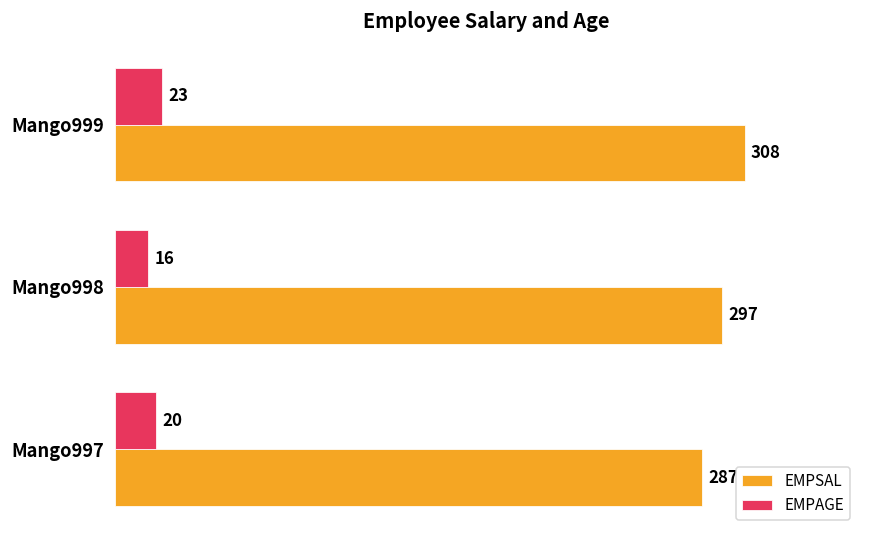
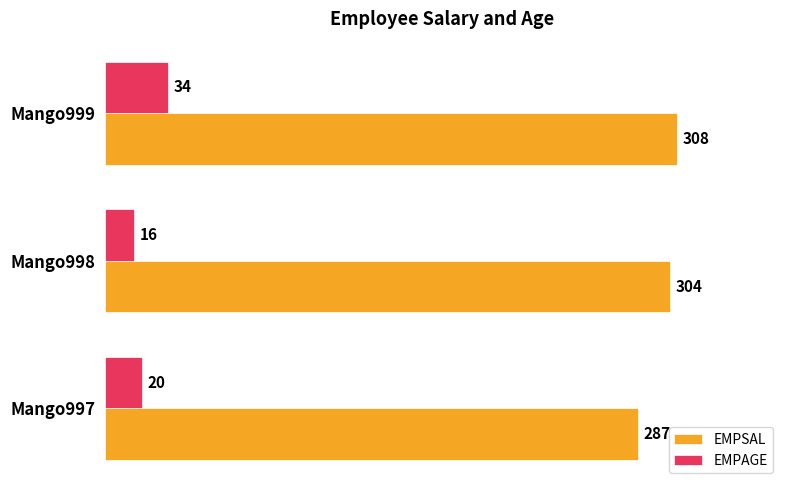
  {
    "EMPSAL": {
      "Mango999": 308,
-     "Mango998": 297
+     "Mango998": 304
    },
    "EMPAGE": {
-     "Mango999": 23,
+     "Mango999": 34,
      "Mango998": 16,
      "Mango997": 20
    }
  }
